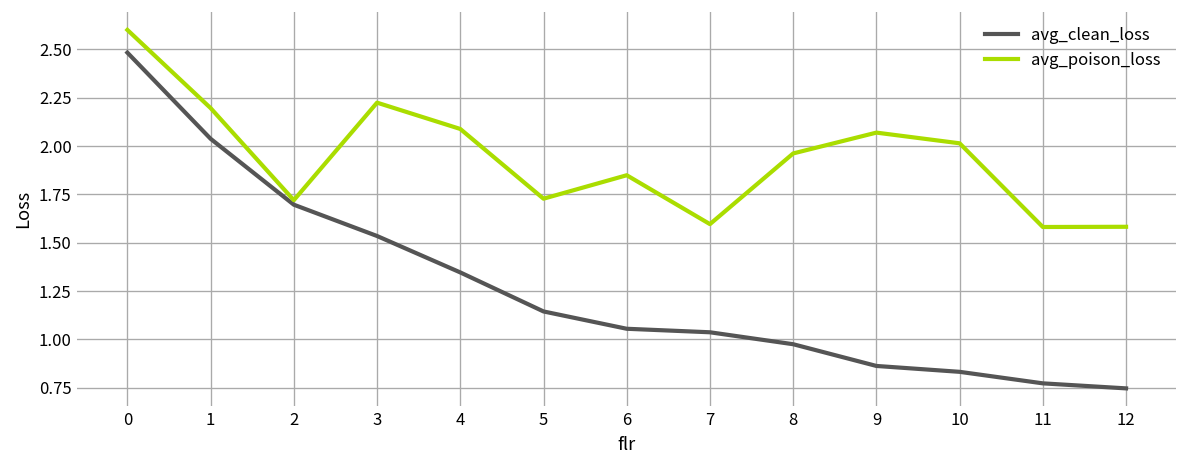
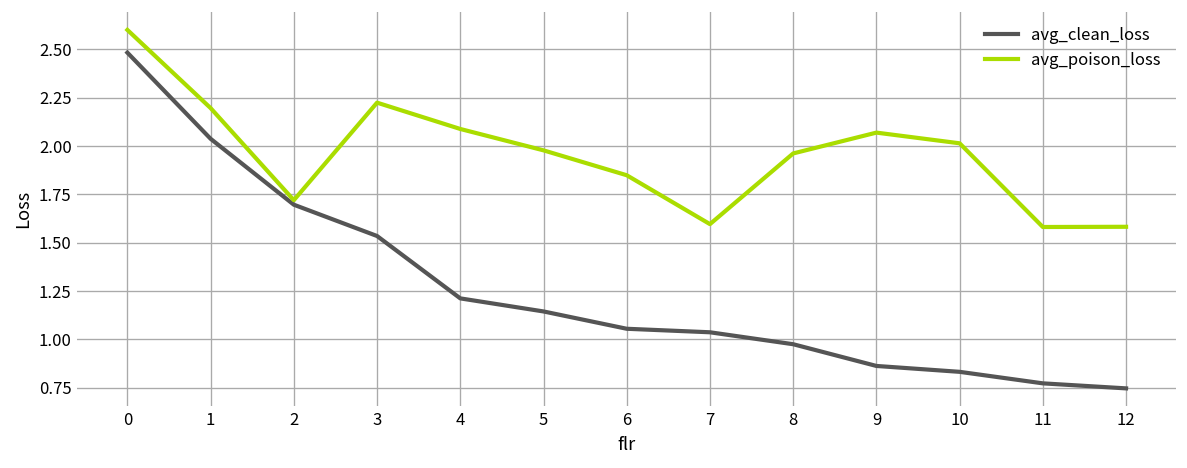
  {
    "avg_clean_loss": {
      "0": 2.48,
      "1": 2.04,
      "2": 1.70,
      "3": 1.53,
-     "4": 1.35,
+     "4": 1.21,
      "5": 1.14,
      "6": 1.05,
      "7": 1.04,
      "8": 0.97,
      "9": 0.86,
      "10": 0.83,
      "11": 0.77,
      "12": 0.75
    },
    "avg_poison_loss": {
      "0": 2.60,
      "1": 2.20,
      "2": 1.72,
      "3": 2.22,
      "4": 2.09,
-     "5": 1.73,
+     "5": 1.98,
      "6": 1.85,
      "7": 1.60,
      "8": 1.96,
      "9": 2.07,
      "10": 2.01,
      "11": 1.58,
      "12": 1.58
    }
  }
